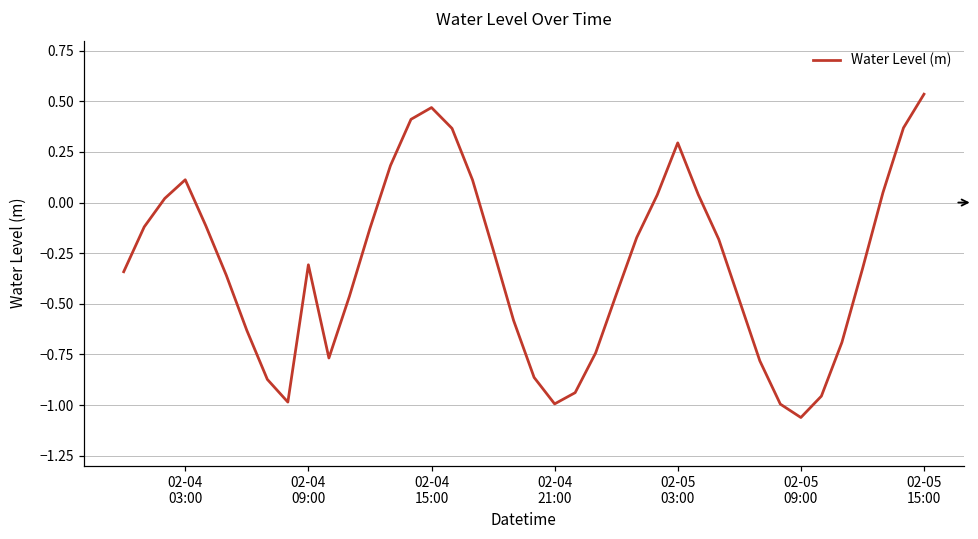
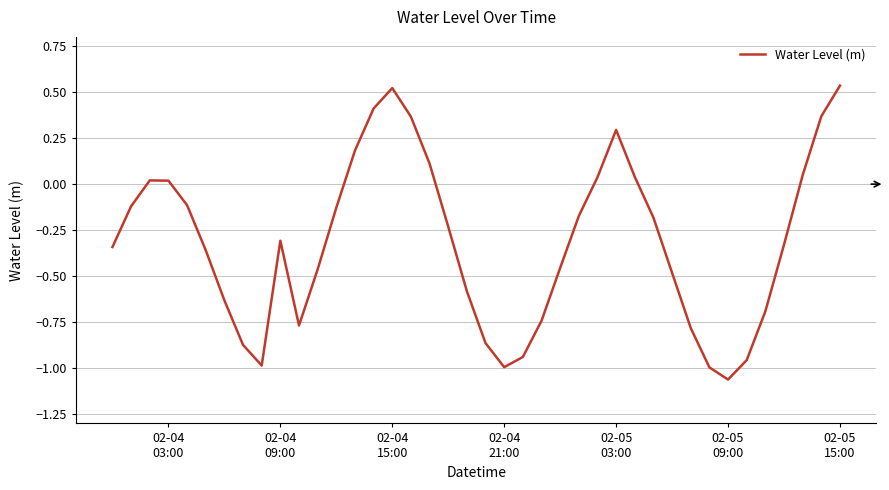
  {
-   "02-04 03:00": 0.11,
+   "02-04 03:00": 0.02,
    "02-04 09:00": -0.31,
-   "02-04 15:00": 0.47,
+   "02-04 15:00": 0.52,
    "02-04 21:00": -0.99,
    "02-05 03:00": 0.29,
    "02-05 09:00": -1.06,
    "02-05 15:00": 0.54
  }
